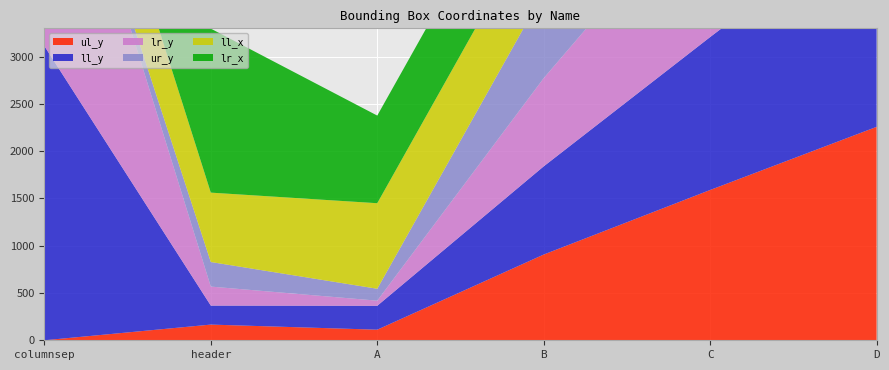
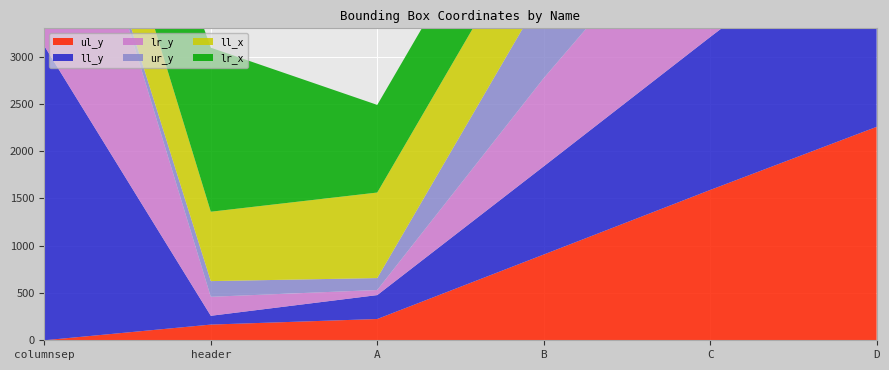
  {
    "ul_y": {
      "columnsep": 0,
      "header": 200,
-     "A": 100,
+     "A": 200,
      "B": 900,
      "C": 1600,
      "D": 2300
    },
    "ll_y": {
      "columnsep": 3100,
-     "header": 200,
+     "header": 100,
      "A": 300,
      "B": 900,
      "C": 1600
    },
    "lr_y": {
      "header": 200,
      "A": 100,
      "B": 900
    },
    "ur_y": {
-     "header": 300,
+     "header": 200,
      "A": 100
    },
    "ll_x": {
      "header": 700,
      "A": 900
    },
    "lr_x": {
      "A": 900
    }
  }
